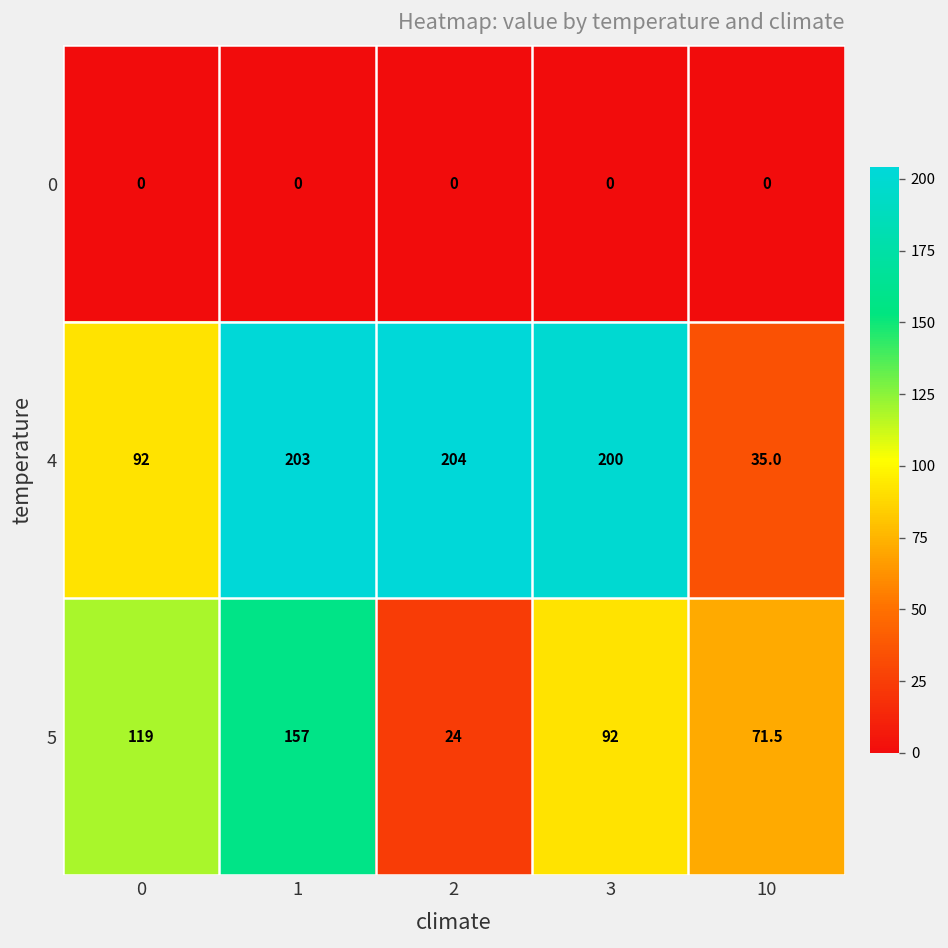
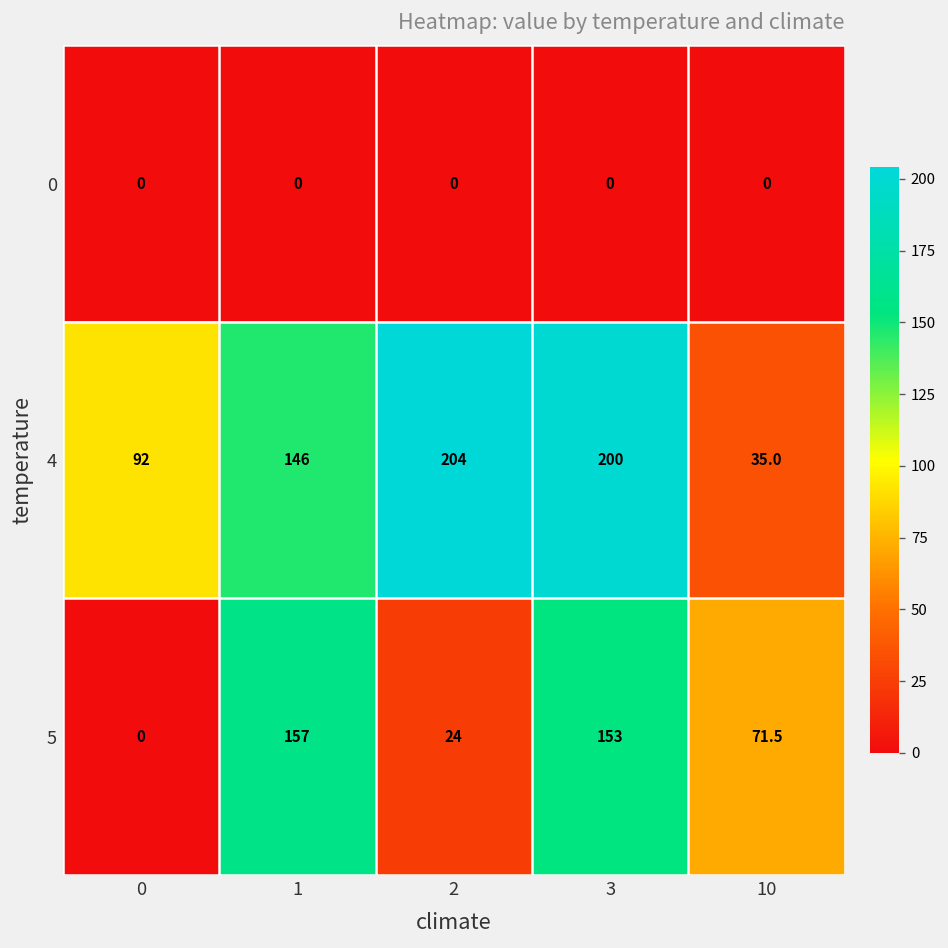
  {
    "0": {
      "0": 0,
      "1": 0,
      "2": 0,
      "3": 0,
      "10": 0
    },
    "4": {
      "0": 92,
-     "1": 203,
+     "1": 146,
      "2": 204,
      "3": 200,
      "10": 35.0
    },
    "5": {
-     "0": 119,
+     "0": 0,
      "1": 157,
      "2": 24,
-     "3": 92,
+     "3": 153,
      "10": 71.5
    }
  }
